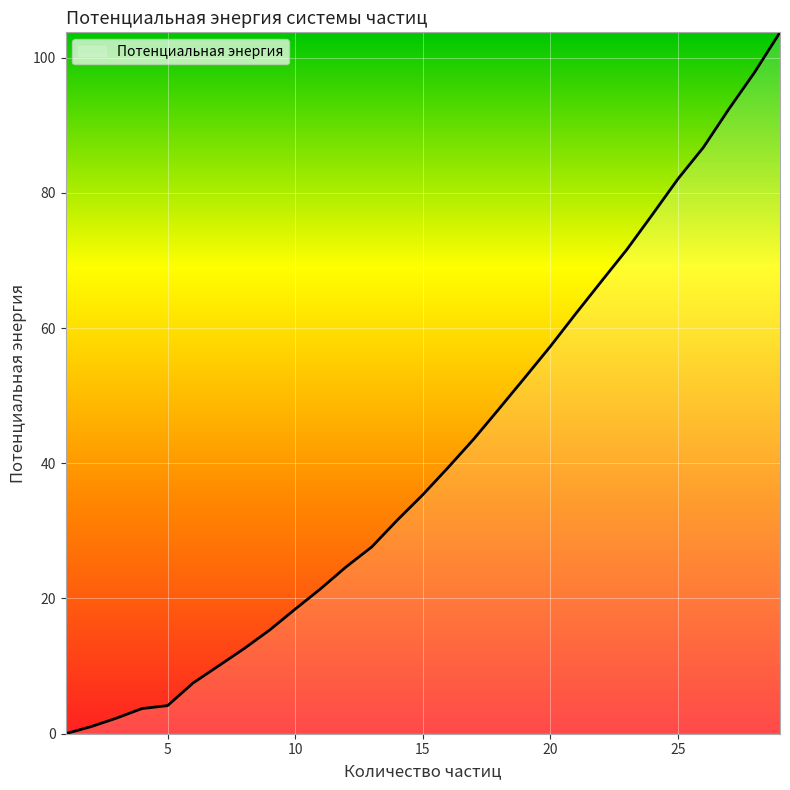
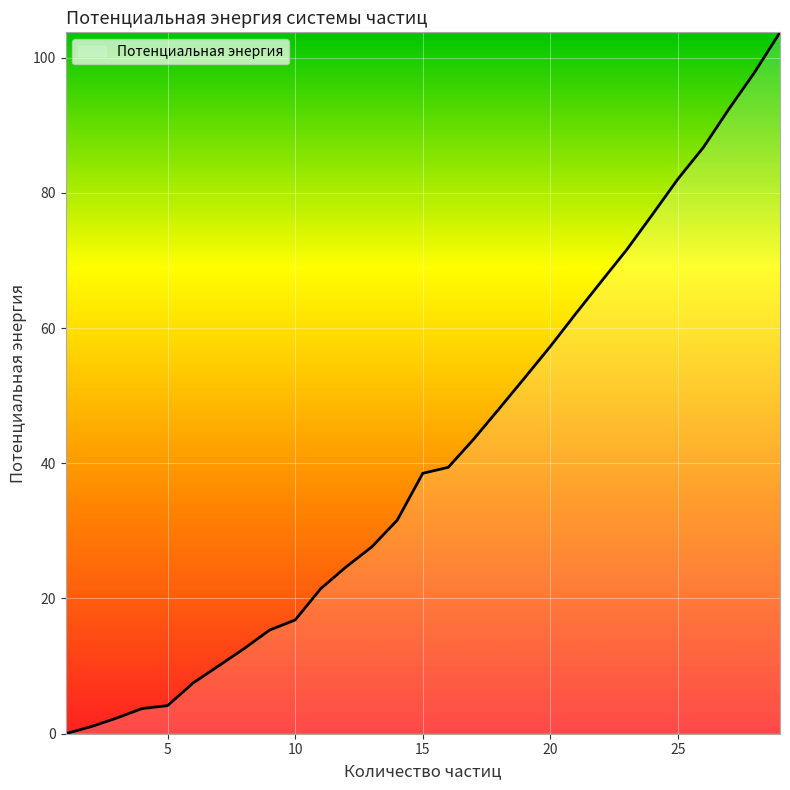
  {
    "5": 4,
-   "10": 18,
-   "15": 35,
+   "10": 17,
+   "15": 39,
    "20": 57,
    "25": 82
  }
